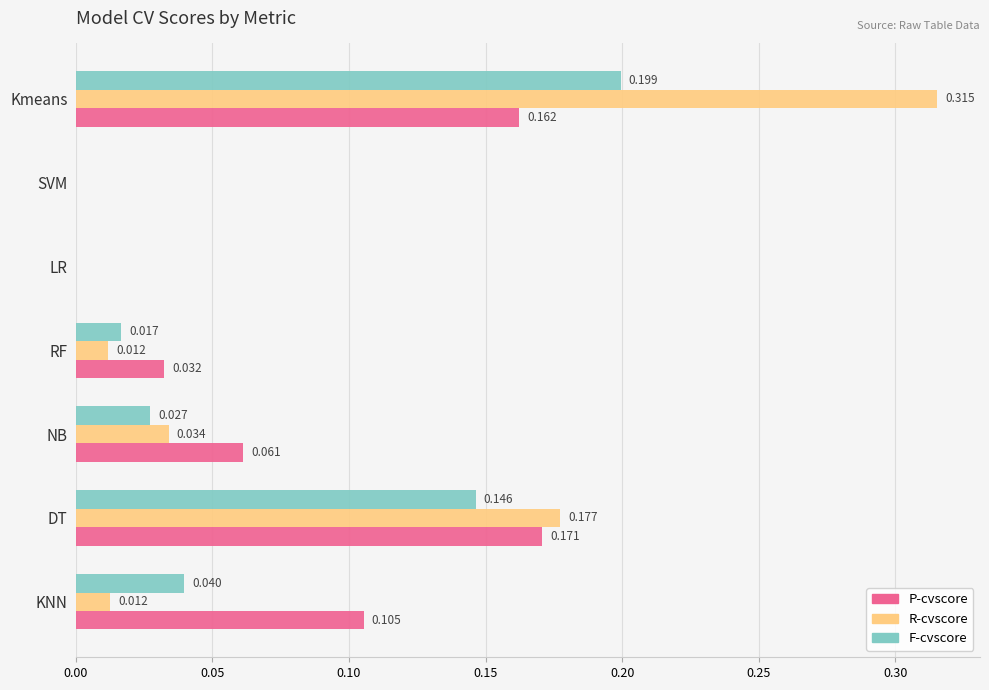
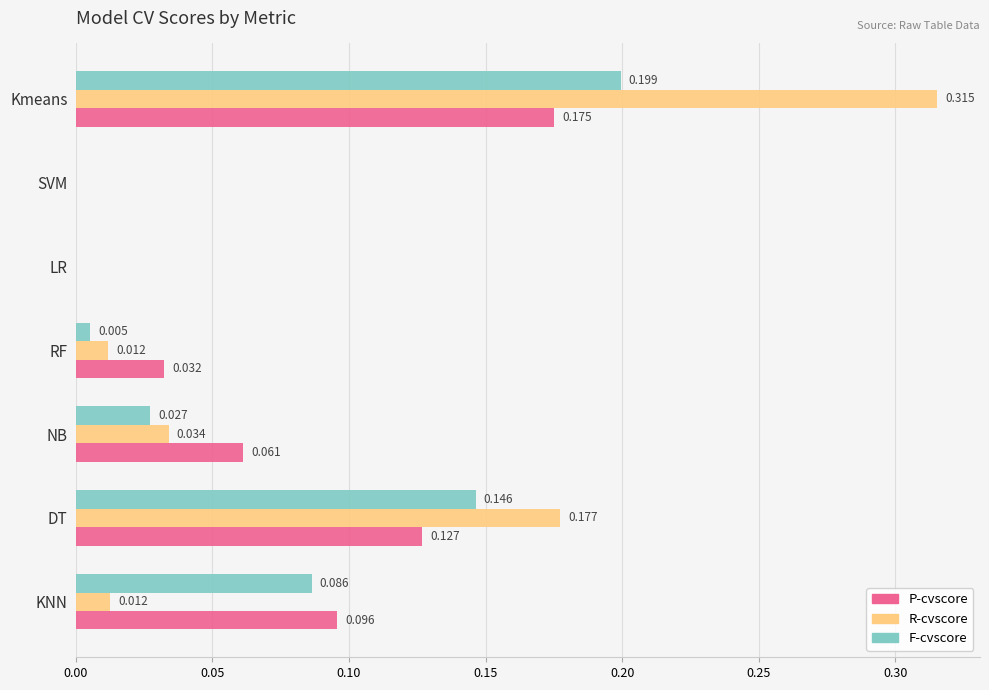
  {
    "P-cvscore": {
-     "Kmeans": 0.162,
+     "Kmeans": 0.175,
      "RF": 0.032,
      "NB": 0.061,
-     "DT": 0.171,
-     "KNN": 0.105
+     "DT": 0.127,
+     "KNN": 0.096
    },
    "R-cvscore": {
      "Kmeans": 0.315,
      "RF": 0.012,
      "NB": 0.034,
      "DT": 0.177,
      "KNN": 0.012
    },
    "F-cvscore": {
      "Kmeans": 0.199,
-     "RF": 0.017,
+     "RF": 0.005,
      "NB": 0.027,
      "DT": 0.146,
-     "KNN": 0.040
+     "KNN": 0.086
    }
  }
